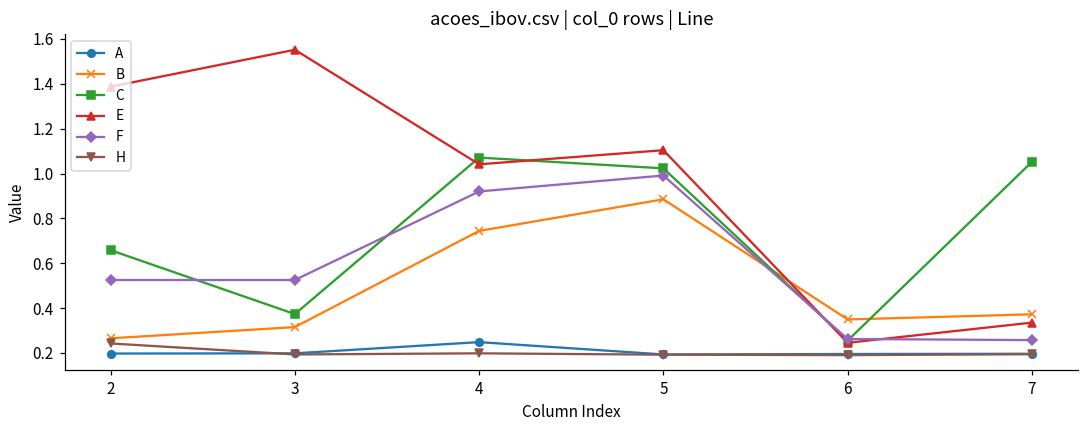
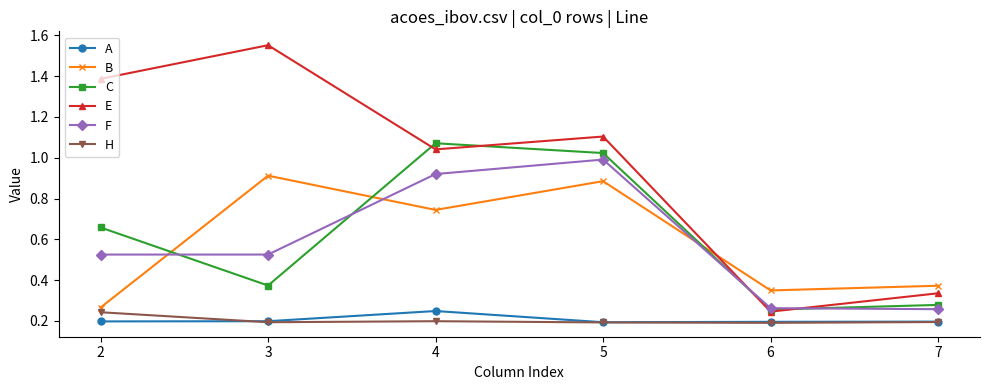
  {
    "A": {
      "2": 0.20,
      "4": 0.25
    },
    "B": {
      "2": 0.27,
-     "3": 0.32,
+     "3": 0.91,
      "4": 0.74,
      "5": 0.89,
      "6": 0.35,
      "7": 0.37
    },
    "C": {
      "2": 0.66,
      "3": 0.37,
      "4": 1.07,
      "5": 1.02,
-     "7": 1.05
+     "7": 0.28
    },
    "E": {
      "3": 1.55,
      "4": 1.04,
      "5": 1.10,
      "7": 0.34
    },
    "F": {
      "2": 0.53,
      "3": 0.53,
      "4": 0.92,
      "5": 0.99,
      "7": 0.26
    },
    "H": {
      "2": 0.24,
      "4": 0.20
    }
  }
